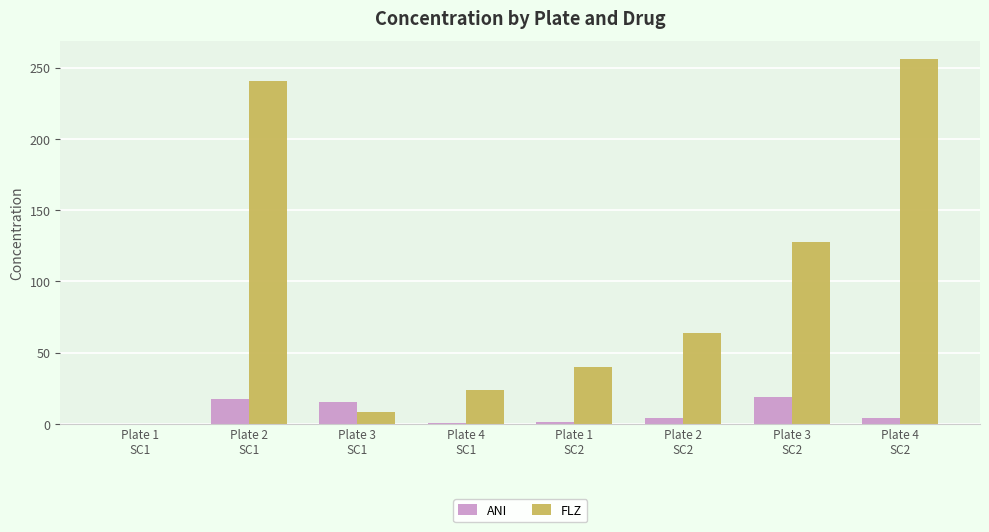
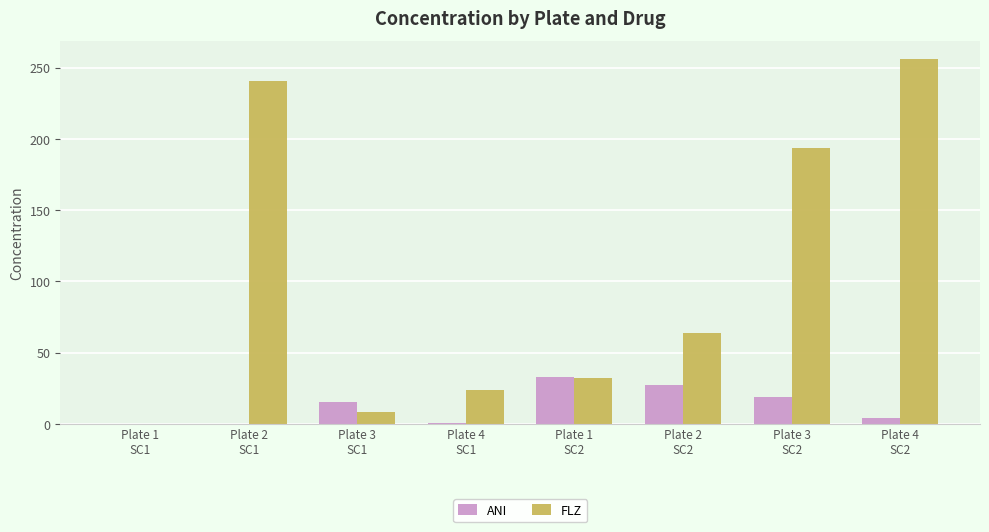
  {
    "ANI": {
      "Plate 1 SC1": 0,
-     "Plate 2 SC1": 18,
+     "Plate 2 SC1": 0,
      "Plate 3 SC1": 15,
-     "Plate 1 SC2": 1,
-     "Plate 2 SC2": 4,
+     "Plate 1 SC2": 33,
+     "Plate 2 SC2": 27,
      "Plate 3 SC2": 19,
      "Plate 4 SC2": 4
    },
    "FLZ": {
      "Plate 1 SC1": 0,
      "Plate 2 SC1": 241,
      "Plate 3 SC1": 8,
      "Plate 4 SC1": 24,
-     "Plate 1 SC2": 40,
+     "Plate 1 SC2": 32,
      "Plate 2 SC2": 64,
-     "Plate 3 SC2": 128,
+     "Plate 3 SC2": 194,
      "Plate 4 SC2": 256
    }
  }
